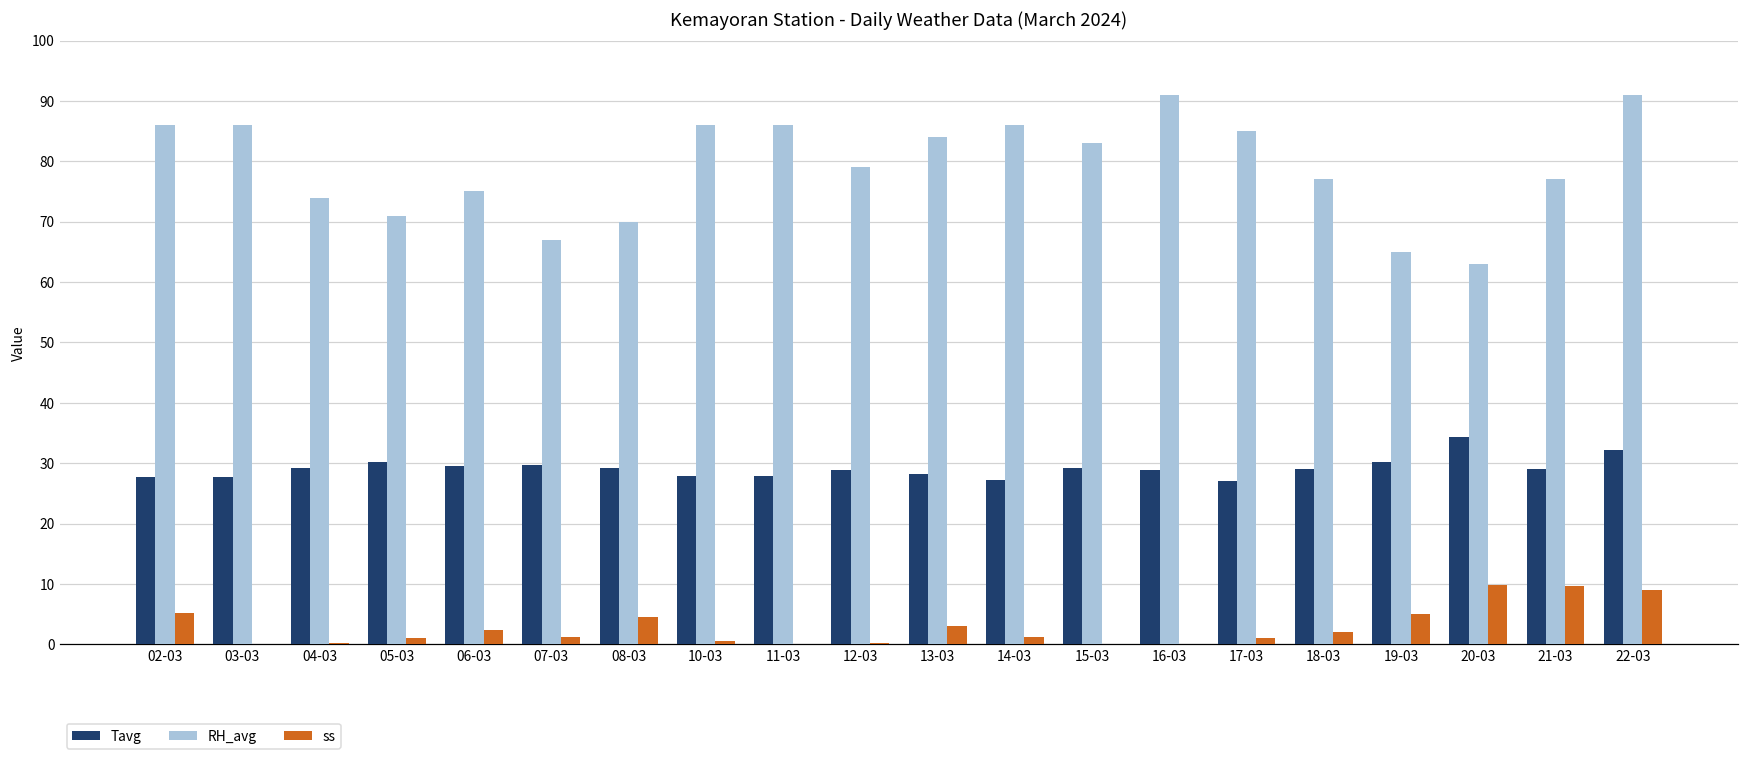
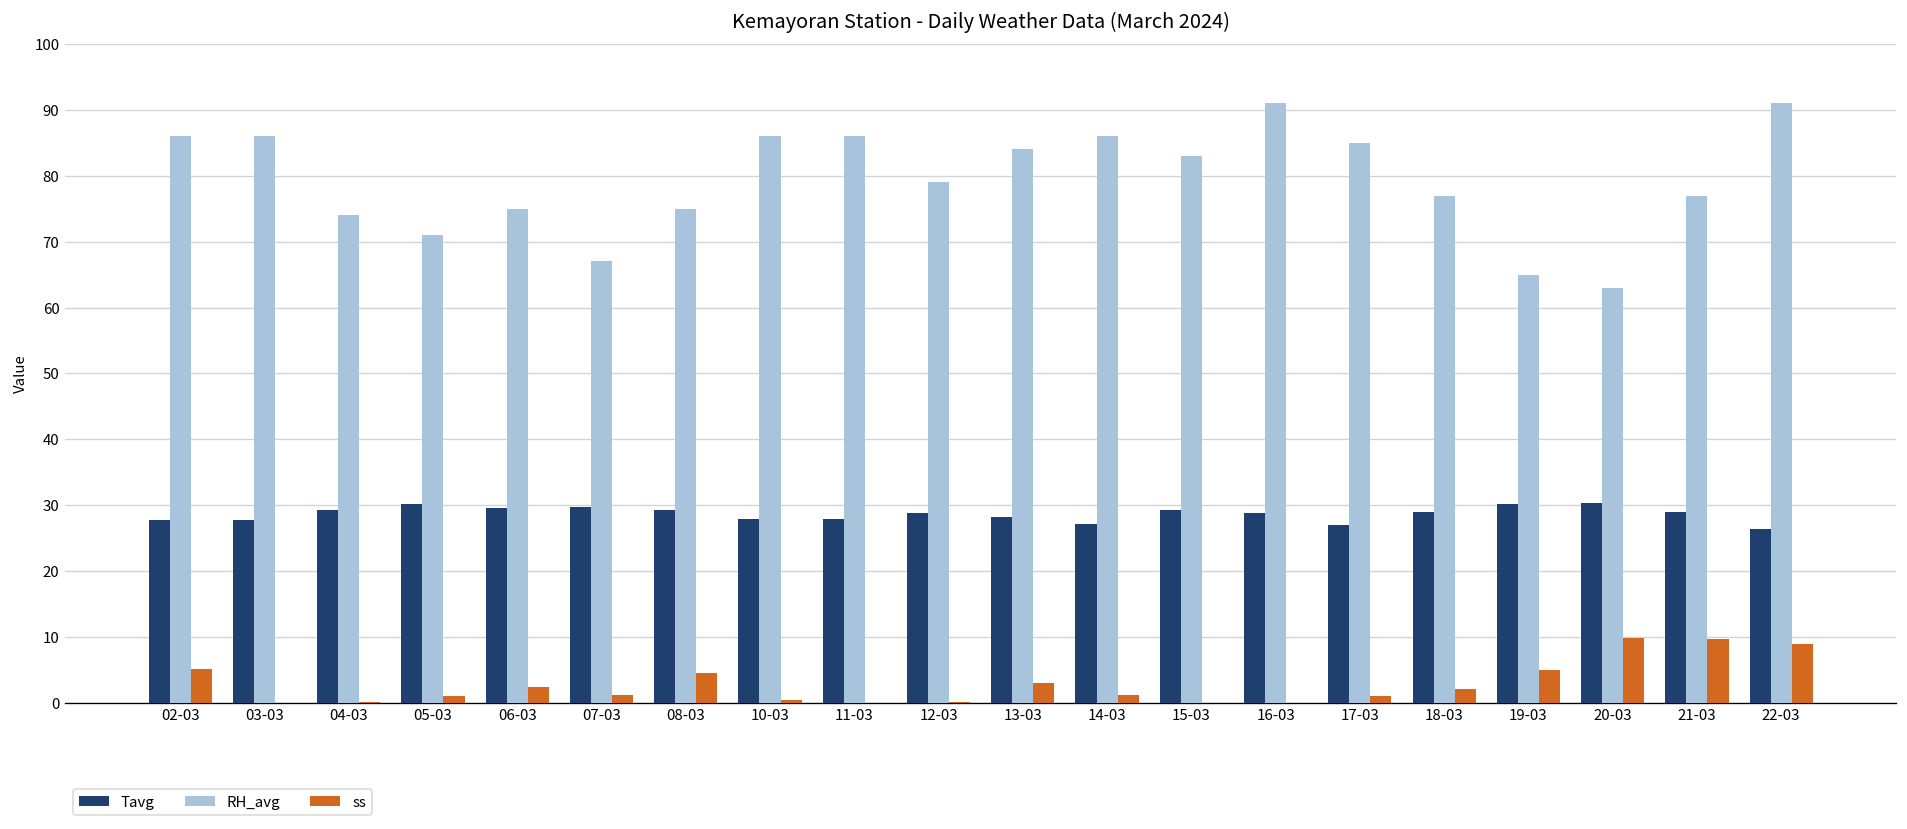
  {
    "Tavg": {
      "02-03": 28,
      "03-03": 28,
      "04-03": 29,
      "05-03": 30,
      "06-03": 30,
      "07-03": 30,
      "08-03": 29,
      "10-03": 28,
      "11-03": 28,
      "12-03": 29,
      "13-03": 28,
      "14-03": 27,
      "15-03": 29,
      "16-03": 29,
      "17-03": 27,
      "18-03": 29,
      "19-03": 30,
-     "20-03": 34,
+     "20-03": 30,
      "21-03": 29,
-     "22-03": 32
+     "22-03": 26
    },
    "RH_avg": {
      "02-03": 86,
      "03-03": 86,
      "04-03": 74,
      "05-03": 71,
      "06-03": 75,
      "07-03": 67,
-     "08-03": 70,
+     "08-03": 75,
      "10-03": 86,
      "11-03": 86,
      "12-03": 79,
      "13-03": 84,
      "14-03": 86,
      "15-03": 83,
      "16-03": 91,
      "17-03": 85,
      "18-03": 77,
      "19-03": 65,
      "20-03": 63,
      "21-03": 77,
      "22-03": 91
    },
    "ss": {
      "02-03": 5,
      "03-03": 0,
      "05-03": 1,
      "06-03": 2,
      "07-03": 1,
      "08-03": 5,
      "10-03": 1,
      "11-03": 0,
      "13-03": 3,
      "14-03": 1,
      "15-03": 0,
      "16-03": 0,
      "17-03": 1,
      "18-03": 2,
      "19-03": 5,
      "20-03": 10,
      "21-03": 10,
      "22-03": 9
    }
  }
